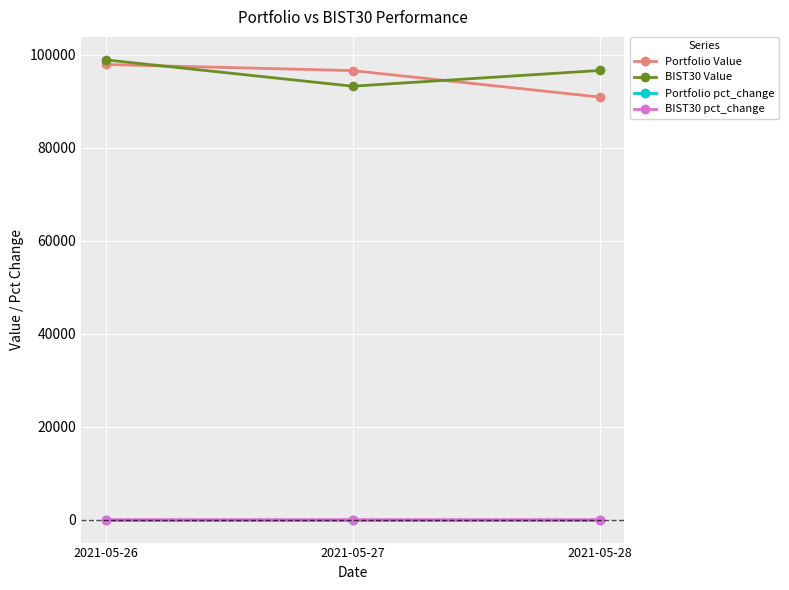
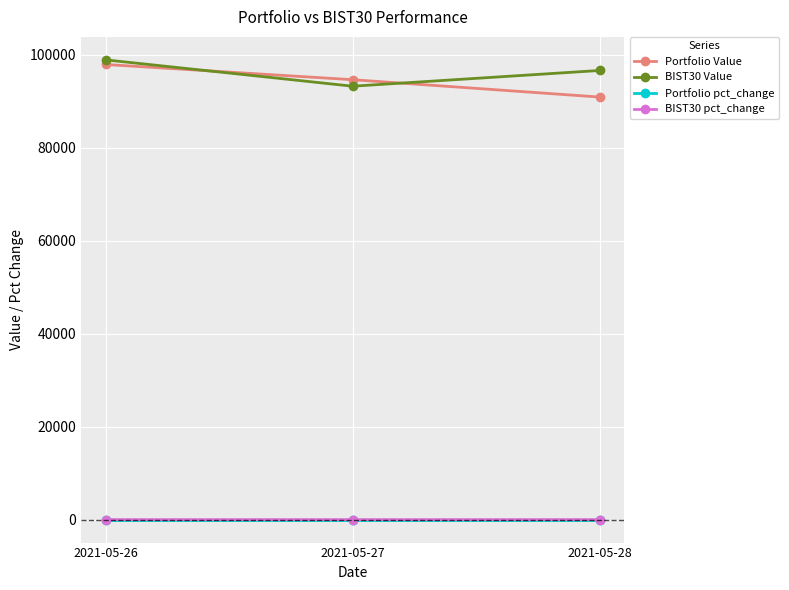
  {
    "Portfolio Value": {
      "2021-05-26": 98000,
-     "2021-05-27": 97000,
+     "2021-05-27": 95000,
      "2021-05-28": 91000
    },
    "BIST30 Value": {
      "2021-05-26": 99000,
      "2021-05-27": 93000,
      "2021-05-28": 97000
    },
    "BIST30 pct_change": {
      "2021-05-26": 0,
      "2021-05-27": 0,
      "2021-05-28": 0
    }
  }
